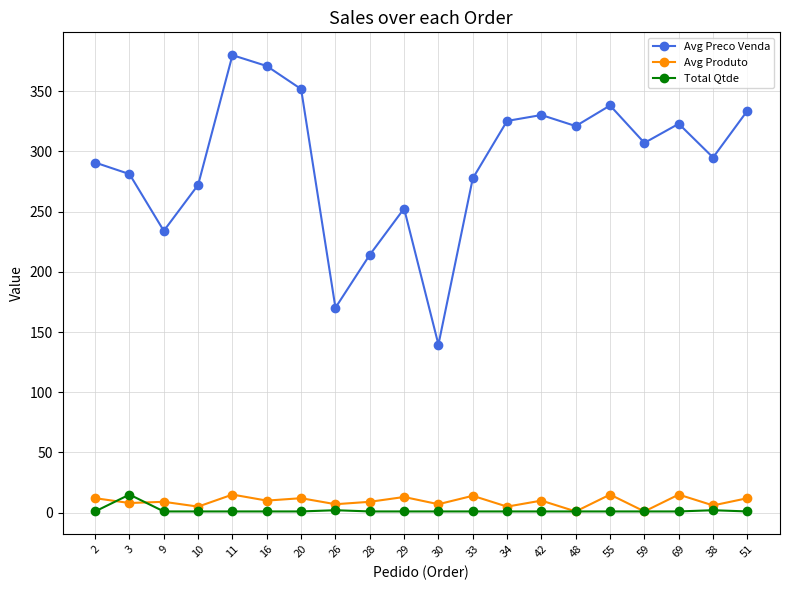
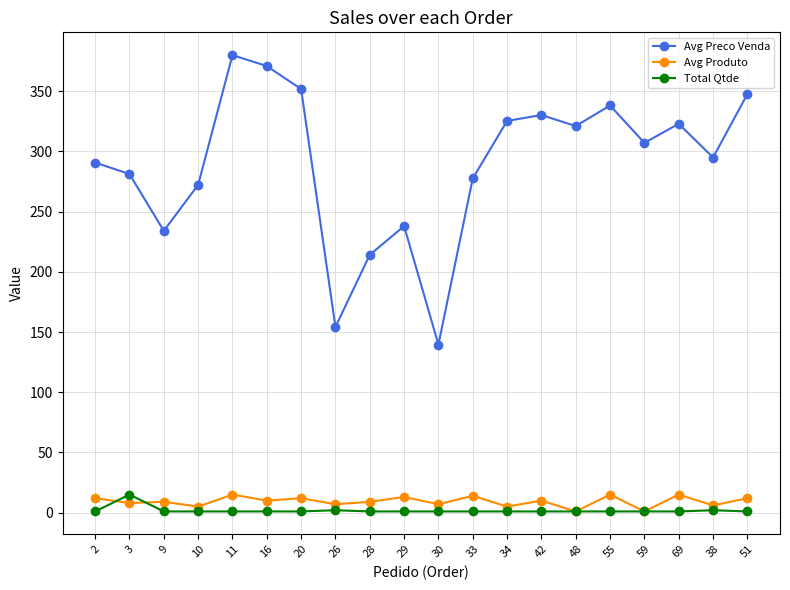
  {
    "Avg Preco Venda": {
      "2": 291,
      "3": 281,
      "9": 234,
      "10": 272,
      "11": 380,
      "16": 371,
      "20": 352,
-     "26": 170,
+     "26": 154,
      "28": 214,
-     "29": 253,
+     "29": 238,
      "30": 140,
      "33": 278,
      "34": 325,
      "42": 330,
      "48": 321,
      "55": 338,
      "59": 307,
      "69": 323,
      "38": 295,
-     "51": 334
+     "51": 348
    },
    "Avg Produto": {
      "2": 12,
      "3": 8,
      "9": 9,
      "10": 5,
      "11": 15,
      "16": 10,
      "20": 12,
      "26": 7,
      "28": 9,
      "29": 13,
      "30": 7,
      "33": 14,
      "34": 5,
      "42": 10,
      "55": 15,
      "69": 15,
      "38": 6,
      "51": 12
    },
    "Total Qtde": {
      "2": 1,
      "3": 15,
      "9": 1,
      "10": 1,
      "11": 1,
      "16": 1,
      "20": 1,
      "26": 2,
      "28": 1,
      "29": 1,
      "30": 1,
      "33": 1,
      "34": 1,
      "42": 1,
      "55": 1,
      "69": 1,
      "38": 2,
      "51": 1
    }
  }
